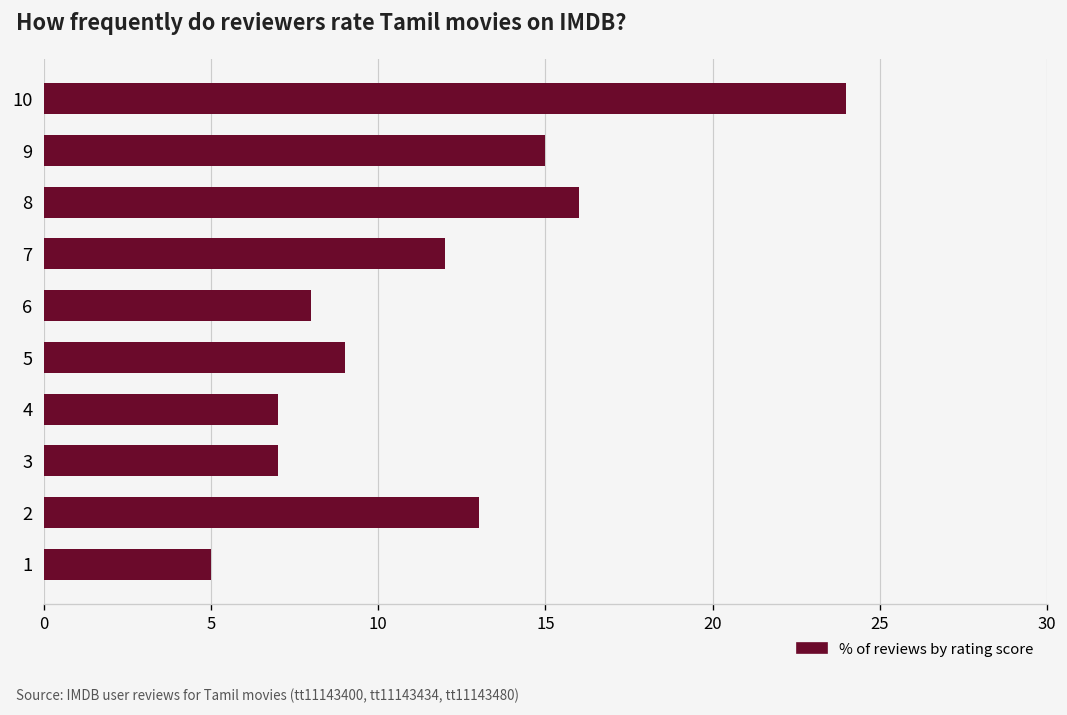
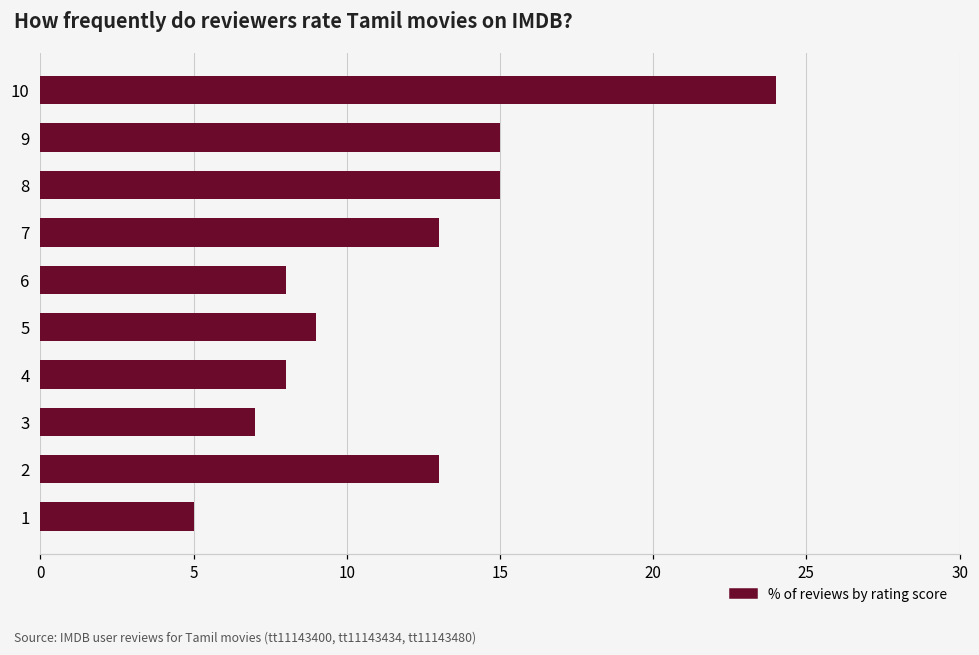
  {
    "10": 24,
    "9": 15,
-   "8": 16,
-   "7": 12,
+   "8": 15,
+   "7": 13,
    "6": 8,
    "5": 9,
-   "4": 7,
+   "4": 8,
    "3": 7,
    "2": 13,
    "1": 5
  }
